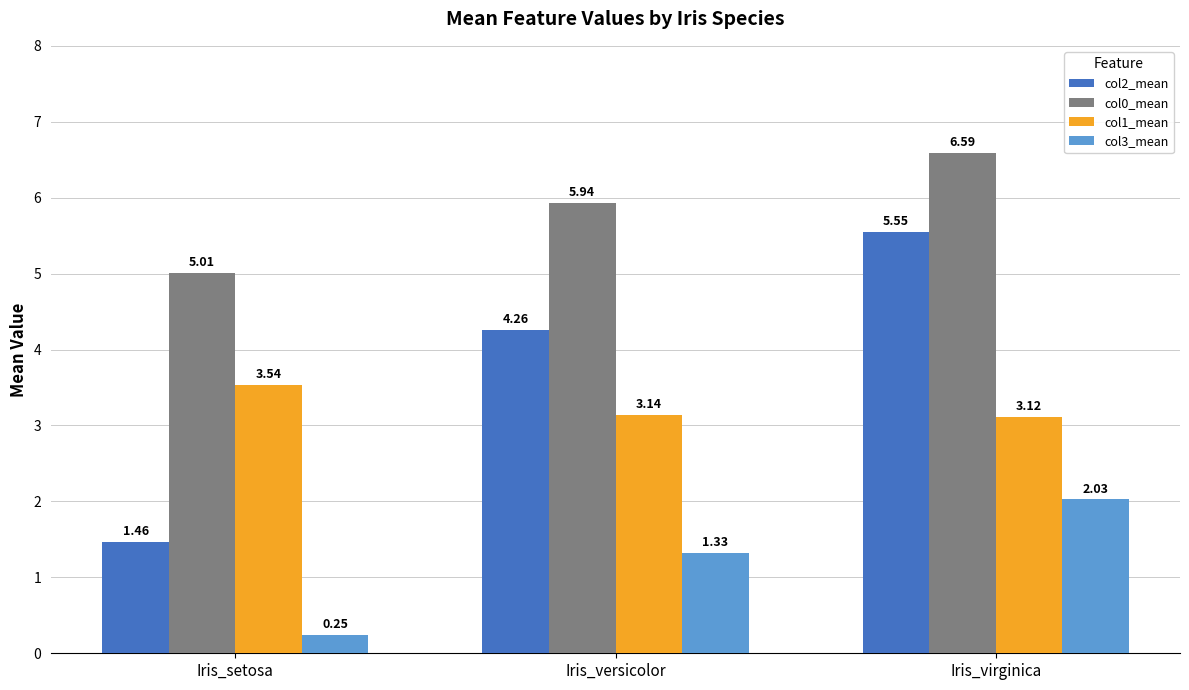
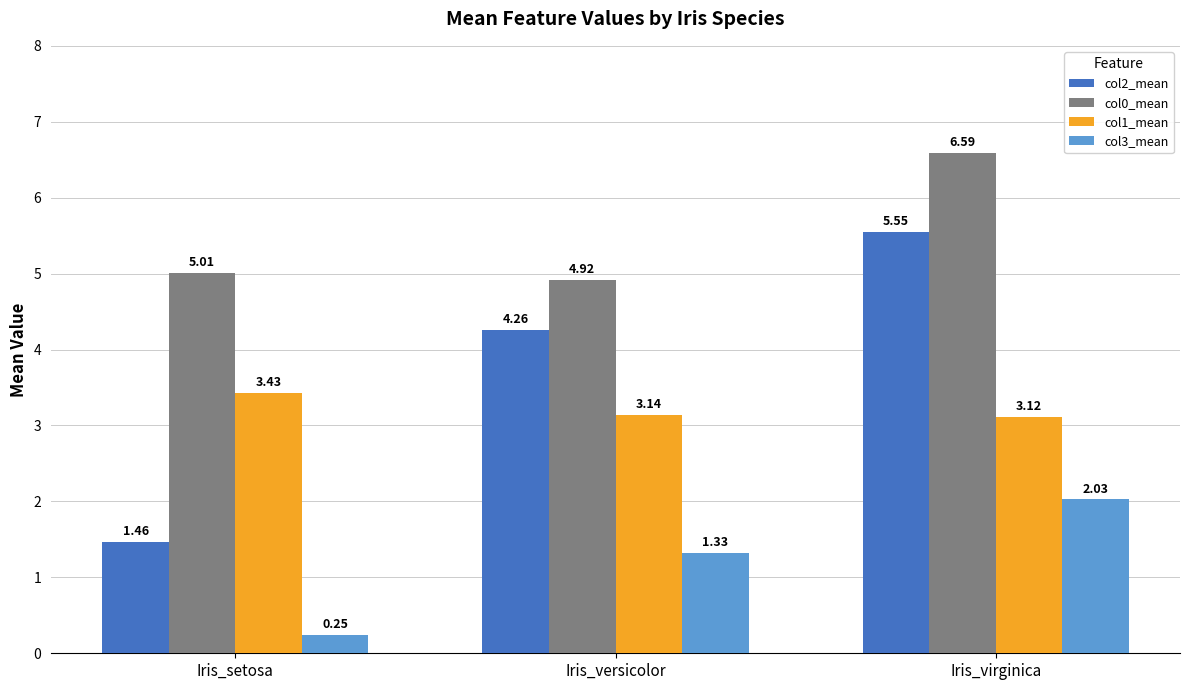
  {
    "col0_mean": {
      "Iris_setosa": 5.01,
-     "Iris_versicolor": 5.94,
+     "Iris_versicolor": 4.92,
      "Iris_virginica": 6.59
    },
    "col1_mean": {
-     "Iris_setosa": 3.54,
+     "Iris_setosa": 3.43,
      "Iris_versicolor": 3.14,
      "Iris_virginica": 3.12
    }
  }
